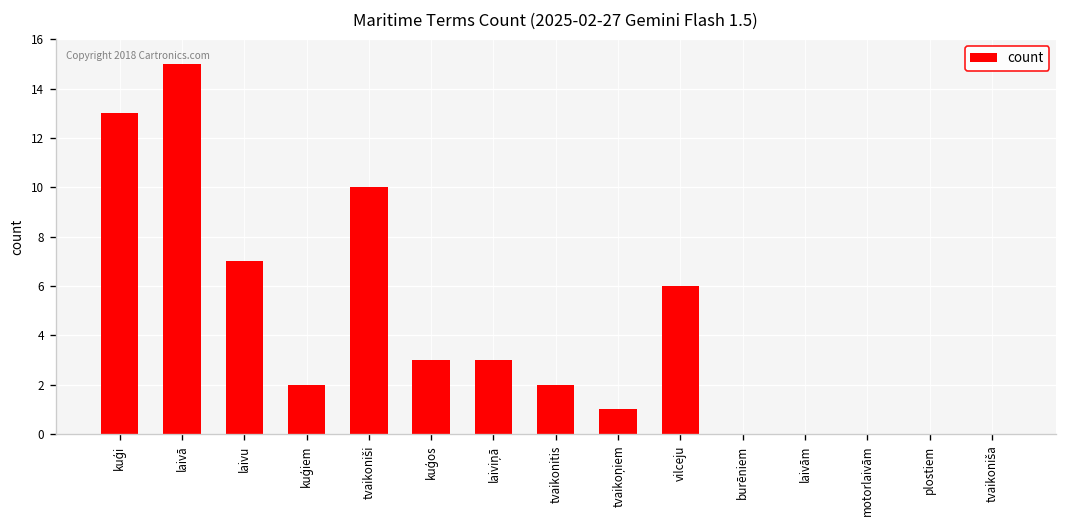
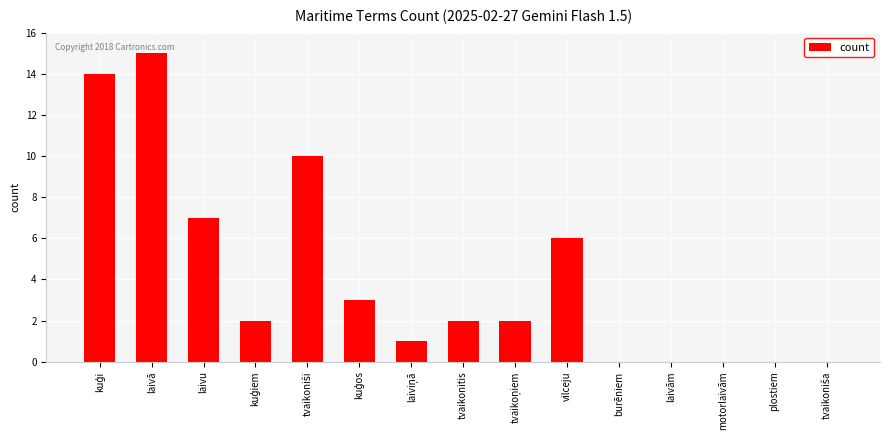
  {
-   "kuģi": 13,
+   "kuģi": 14,
    "laivu": 7,
    "kuģiem": 2,
    "tvaikoniši": 10,
    "kuģos": 3,
-   "laiviņā": 3,
+   "laiviņā": 1,
    "tvaikonitis": 2,
-   "tvaikoņiem": 1,
+   "tvaikoņiem": 2,
    "vilceju": 6,
    "burēniem": 0,
    "laivām": 0,
    "motorlaivām": 0,
    "plostiem": 0,
    "tvaikoniša": 0
  }
